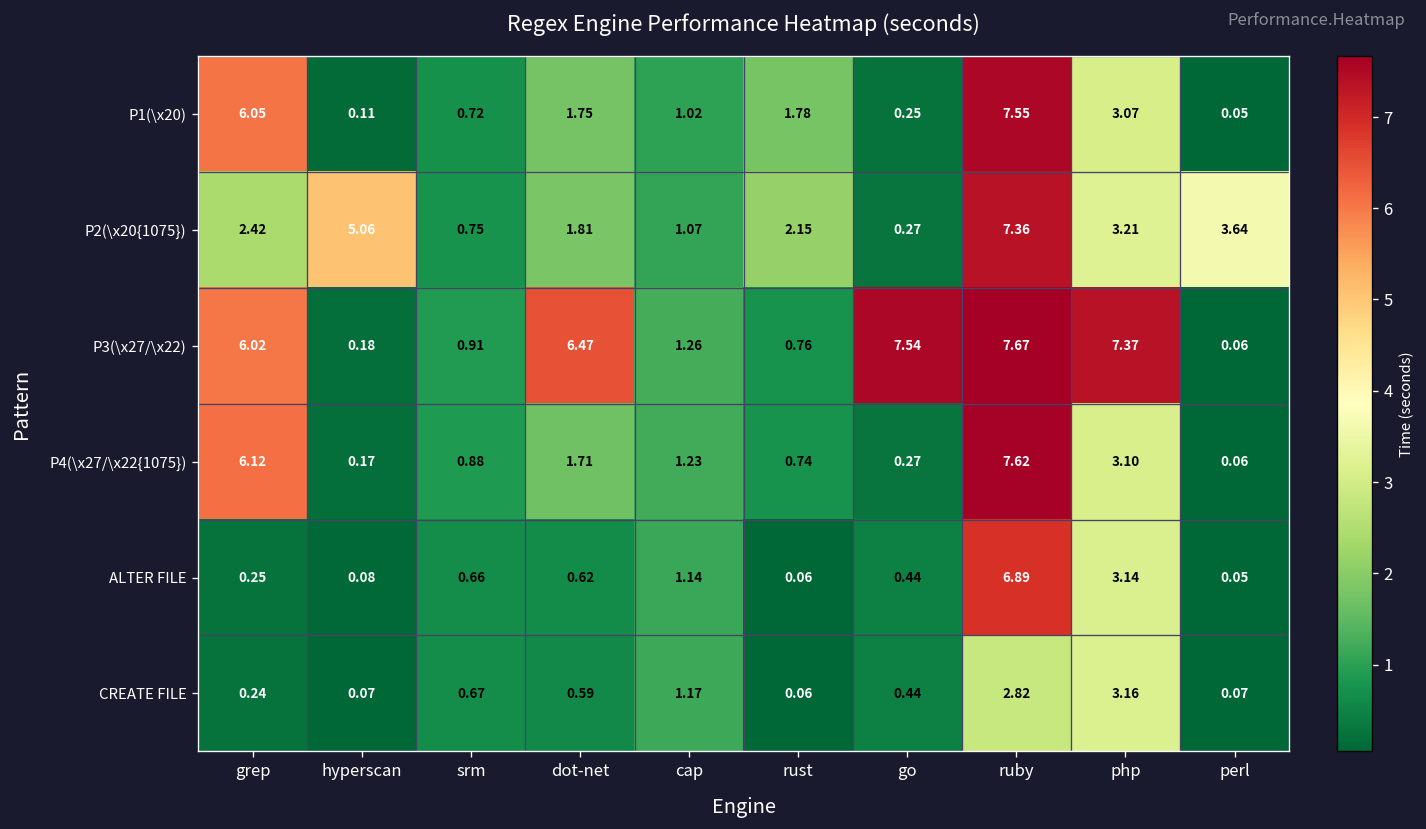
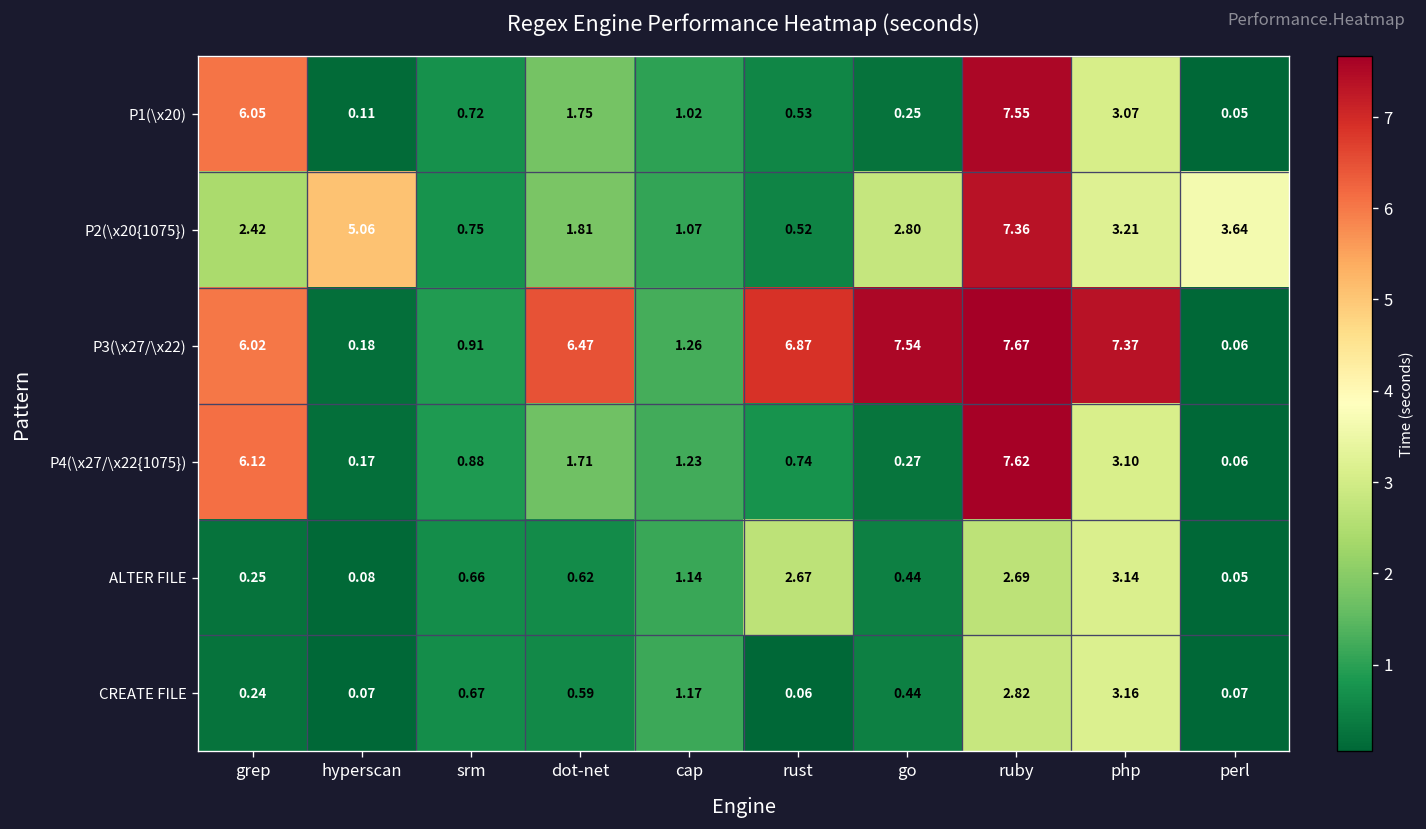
  {
    "P1(\\x20)": {
      "grep": 6.05,
      "hyperscan": 0.11,
      "srm": 0.72,
      "dot-net": 1.75,
      "cap": 1.02,
-     "rust": 1.78,
+     "rust": 0.53,
      "go": 0.25,
      "ruby": 7.55,
      "php": 3.07,
      "perl": 0.05
    },
    "P2(\\x20{1075})": {
      "grep": 2.42,
      "hyperscan": 5.06,
      "srm": 0.75,
      "dot-net": 1.81,
      "cap": 1.07,
-     "rust": 2.15,
-     "go": 0.27,
+     "rust": 0.52,
+     "go": 2.80,
      "ruby": 7.36,
      "php": 3.21,
      "perl": 3.64
    },
    "P3(\\x27/\\x22)": {
      "grep": 6.02,
      "hyperscan": 0.18,
      "srm": 0.91,
      "dot-net": 6.47,
      "cap": 1.26,
-     "rust": 0.76,
+     "rust": 6.87,
      "go": 7.54,
      "ruby": 7.67,
      "php": 7.37,
      "perl": 0.06
    },
    "P4(\\x27/\\x22{1075})": {
      "grep": 6.12,
      "hyperscan": 0.17,
      "srm": 0.88,
      "dot-net": 1.71,
      "cap": 1.23,
      "rust": 0.74,
      "go": 0.27,
      "ruby": 7.62,
      "php": 3.10,
      "perl": 0.06
    },
    "ALTER FILE": {
      "grep": 0.25,
      "hyperscan": 0.08,
      "srm": 0.66,
      "dot-net": 0.62,
      "cap": 1.14,
-     "rust": 0.06,
+     "rust": 2.67,
      "go": 0.44,
-     "ruby": 6.89,
+     "ruby": 2.69,
      "php": 3.14,
      "perl": 0.05
    },
    "CREATE FILE": {
      "grep": 0.24,
      "hyperscan": 0.07,
      "srm": 0.67,
      "dot-net": 0.59,
      "cap": 1.17,
      "rust": 0.06,
      "go": 0.44,
      "ruby": 2.82,
      "php": 3.16,
      "perl": 0.07
    }
  }
